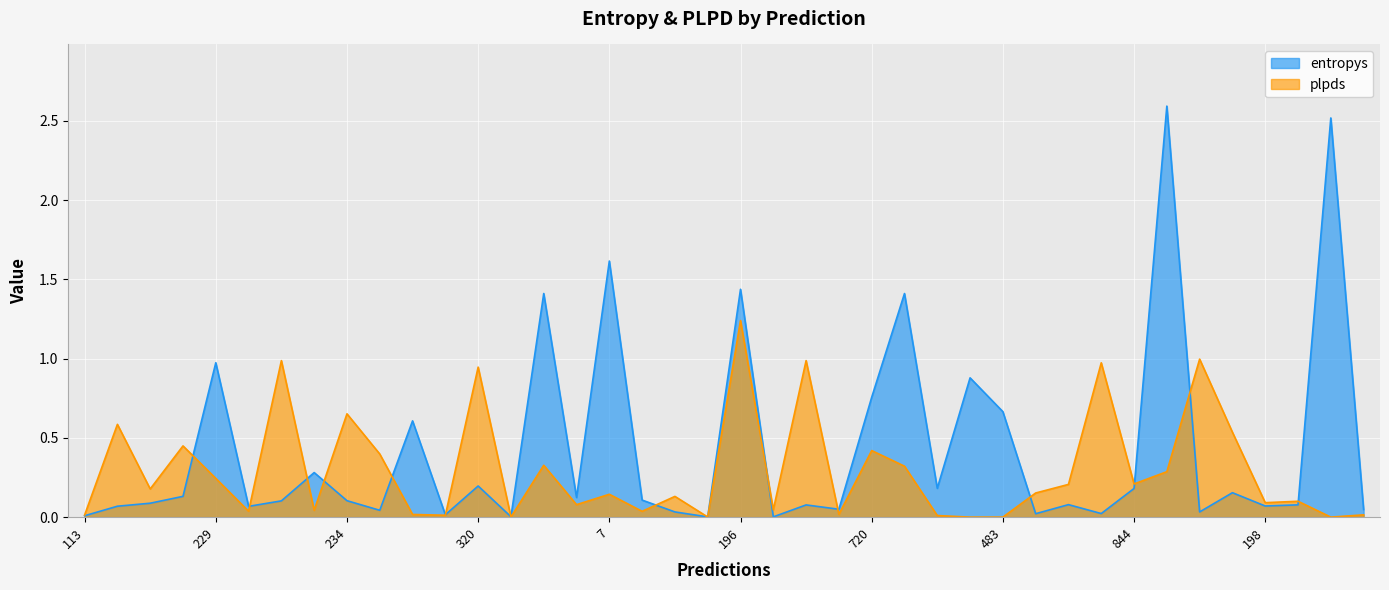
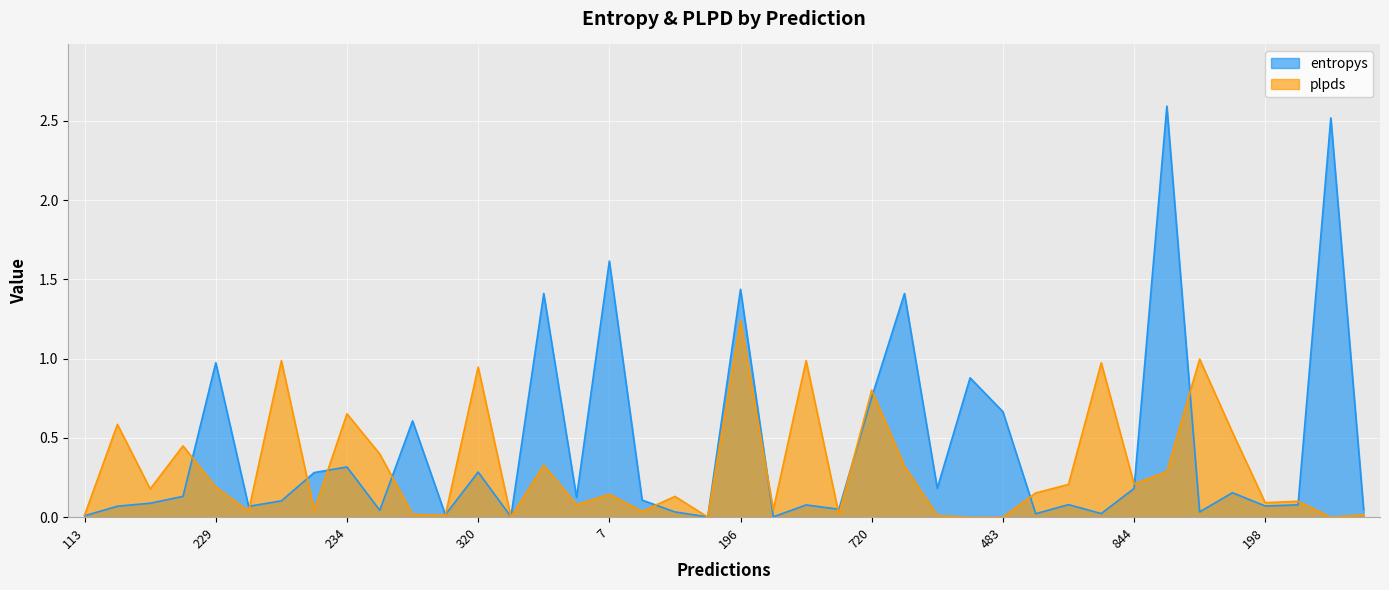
  {
    "entropys": {
      "229": 0.97,
-     "234": 0.10,
-     "320": 0.20,
+     "234": 0.32,
+     "320": 0.28,
      "196": 1.44,
      "720": 0.76,
      "483": 0.67,
      "844": 0.18,
      "198": 0.07
    },
    "plpds": {
-     "229": 0.24,
+     "229": 0.19,
      "234": 0.65,
      "320": 0.95,
      "196": 1.24,
-     "720": 0.42,
+     "720": 0.80,
      "483": 0.00,
      "844": 0.21,
      "198": 0.09
    }
  }
